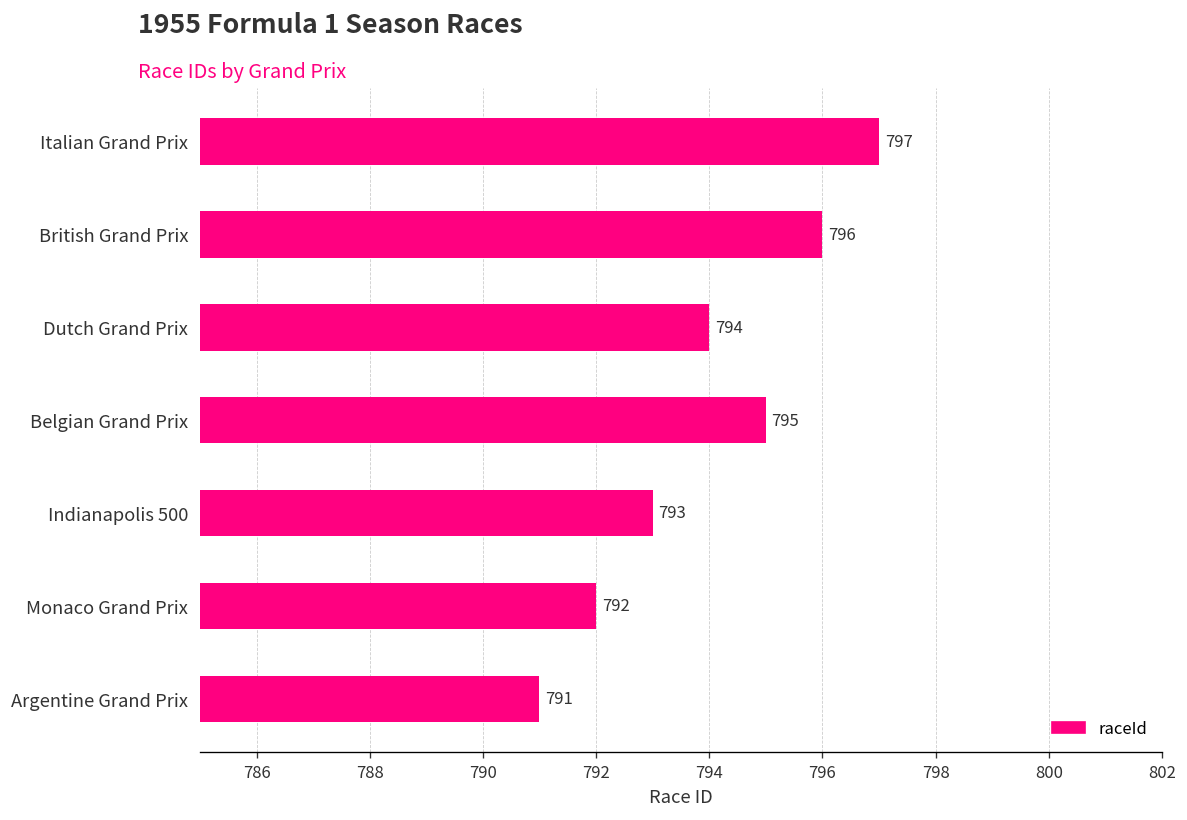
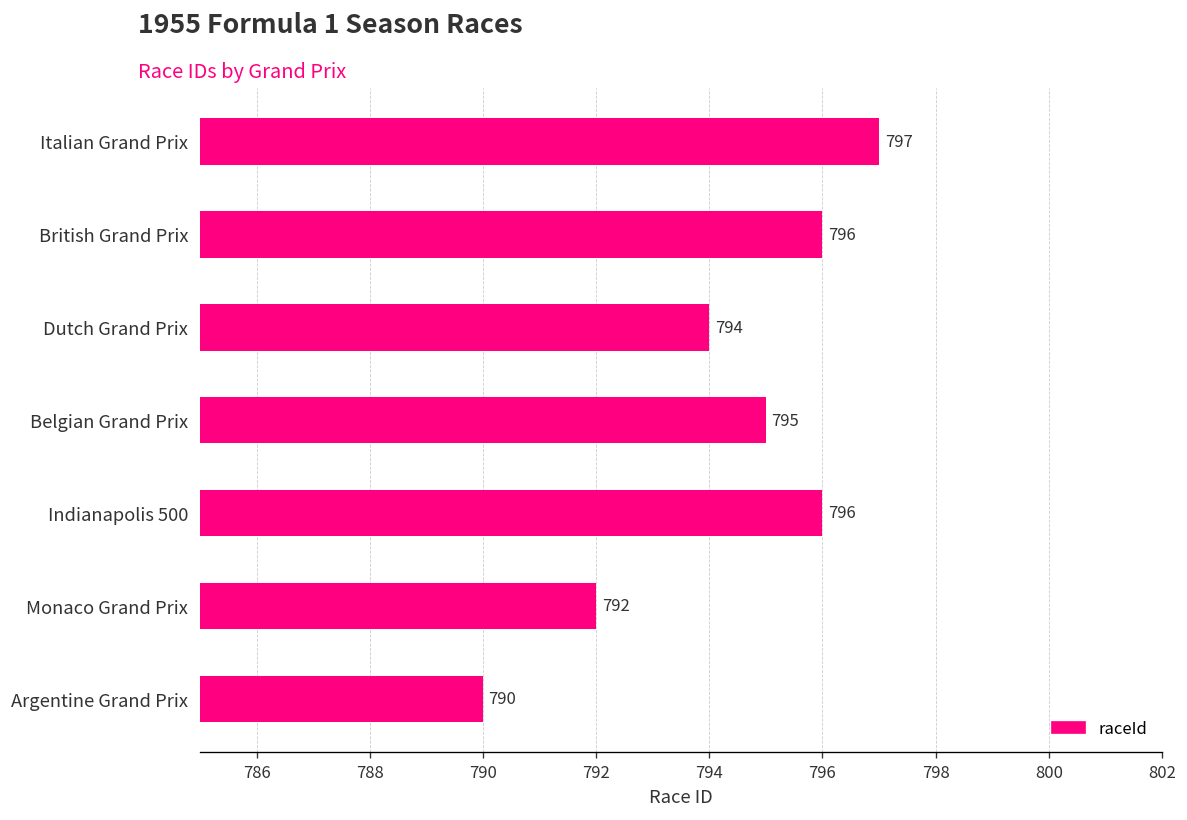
  {
    "Italian Grand Prix": 797,
    "British Grand Prix": 796,
    "Dutch Grand Prix": 794,
    "Belgian Grand Prix": 795,
-   "Indianapolis 500": 793,
+   "Indianapolis 500": 796,
    "Monaco Grand Prix": 792,
-   "Argentine Grand Prix": 791
+   "Argentine Grand Prix": 790
  }
